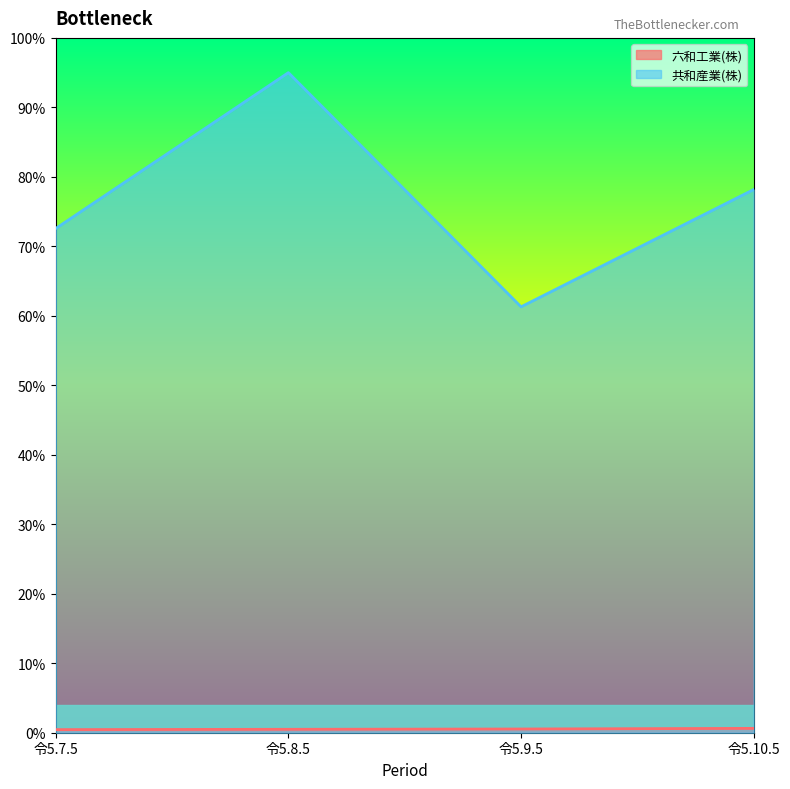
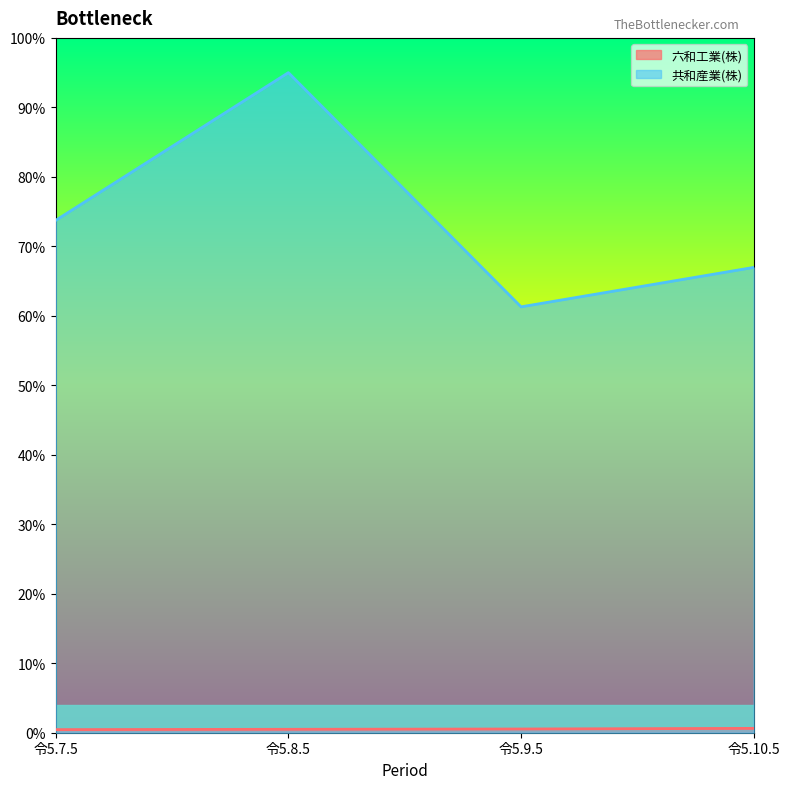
  {
    "共和産業(株)": {
-     "令5.7.5": "73%",
+     "令5.7.5": "74%",
      "令5.8.5": "95%",
      "令5.9.5": "61%",
-     "令5.10.5": "78%"
+     "令5.10.5": "67%"
    }
  }
